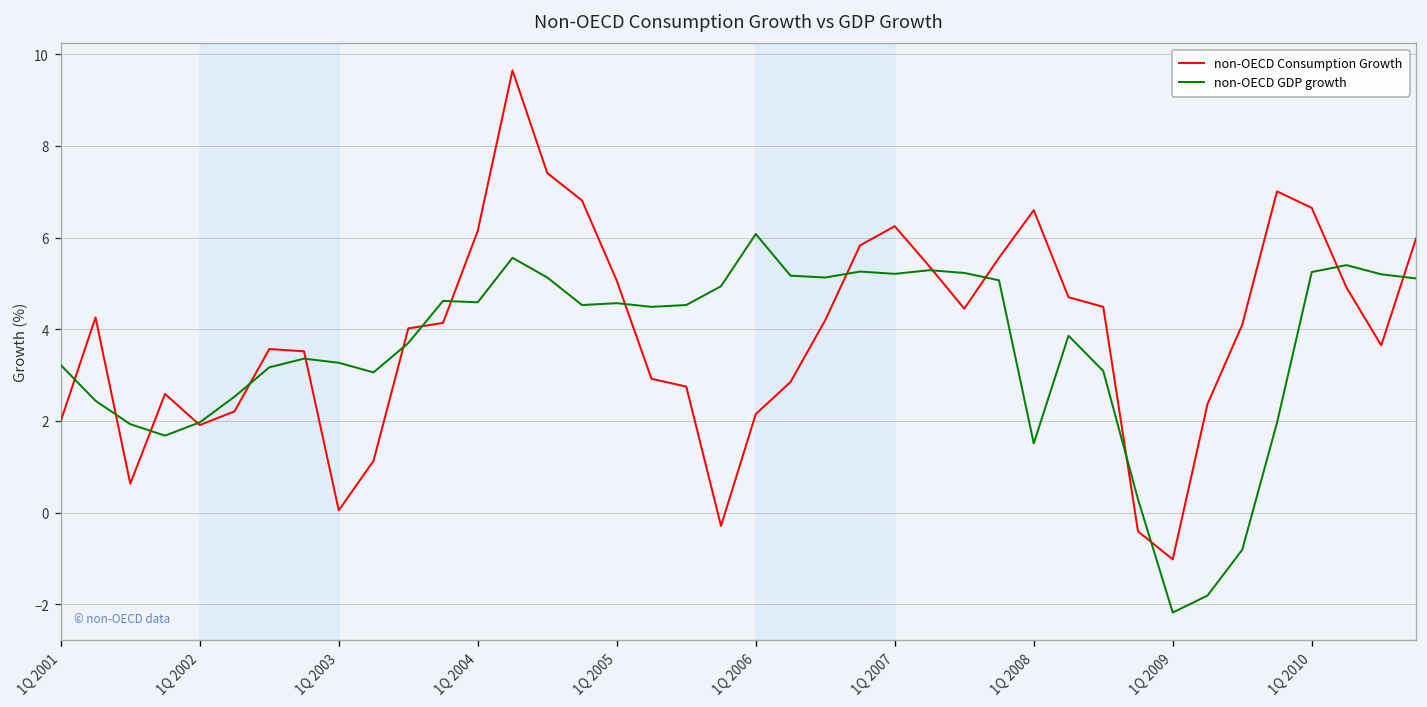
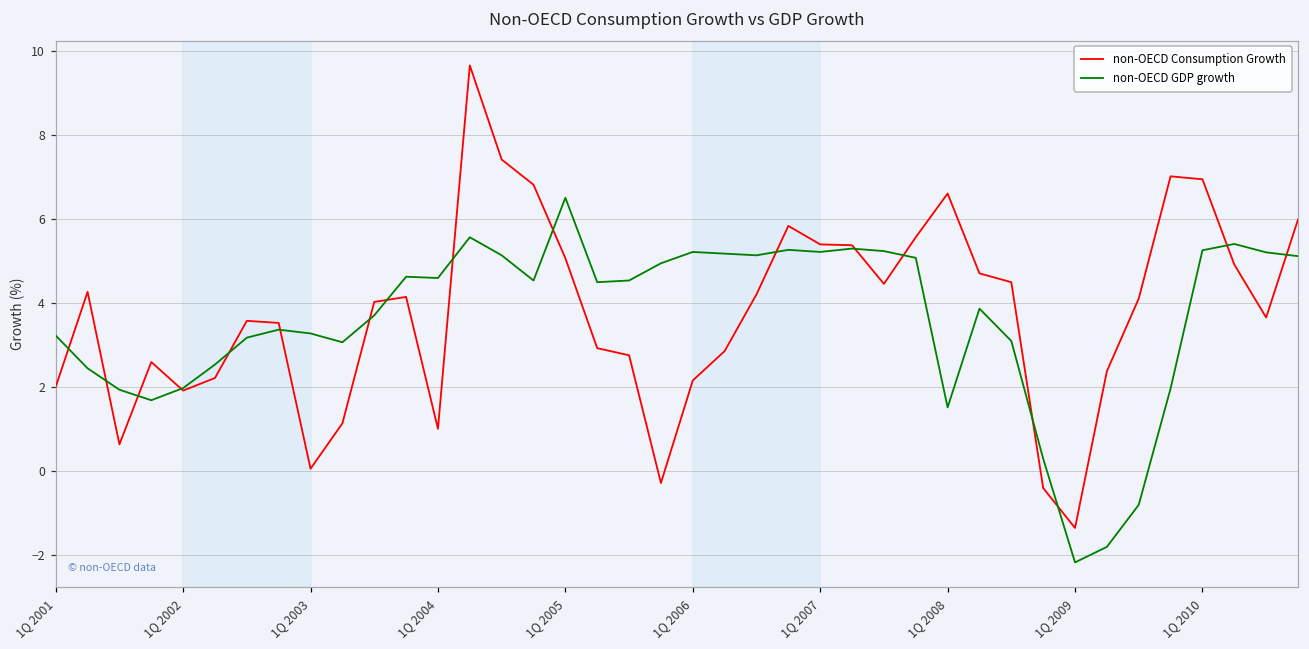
  {
    "non-OECD Consumption Growth": {
      "1Q 2001": 2.0,
      "1Q 2003": 0.1,
-     "1Q 2004": 6.2,
+     "1Q 2004": 1.0,
      "1Q 2005": 5.1,
      "1Q 2006": 2.2,
-     "1Q 2007": 6.3,
+     "1Q 2007": 5.4,
      "1Q 2008": 6.6,
-     "1Q 2009": -1.0,
-     "1Q 2010": 6.7
+     "1Q 2009": -1.4,
+     "1Q 2010": 6.9
    },
    "non-OECD GDP growth": {
      "1Q 2001": 3.2,
      "1Q 2003": 3.3,
      "1Q 2004": 4.6,
-     "1Q 2005": 4.6,
-     "1Q 2006": 6.1,
+     "1Q 2005": 6.5,
+     "1Q 2006": 5.2,
      "1Q 2007": 5.2,
      "1Q 2008": 1.5,
      "1Q 2009": -2.2,
      "1Q 2010": 5.3
    }
  }
